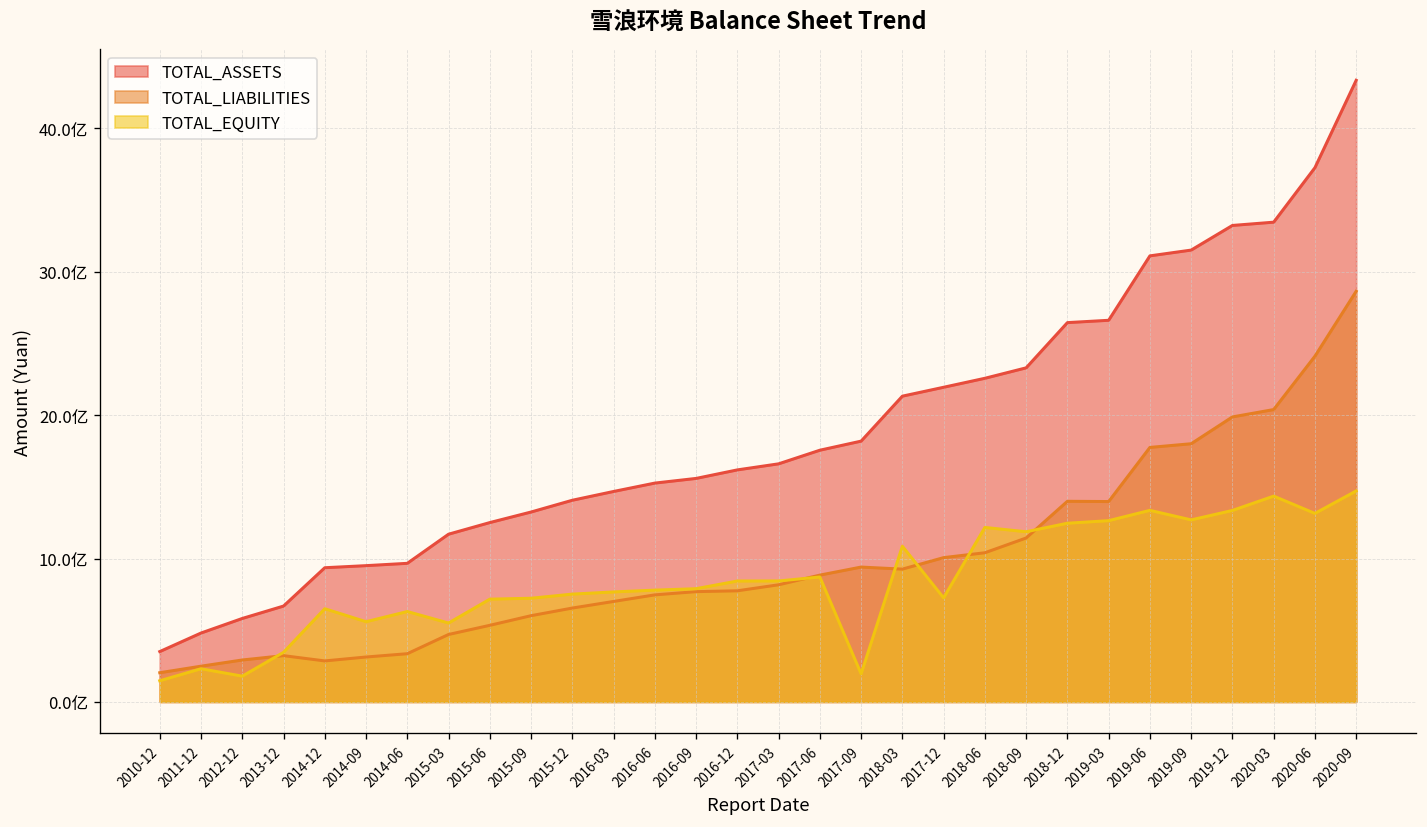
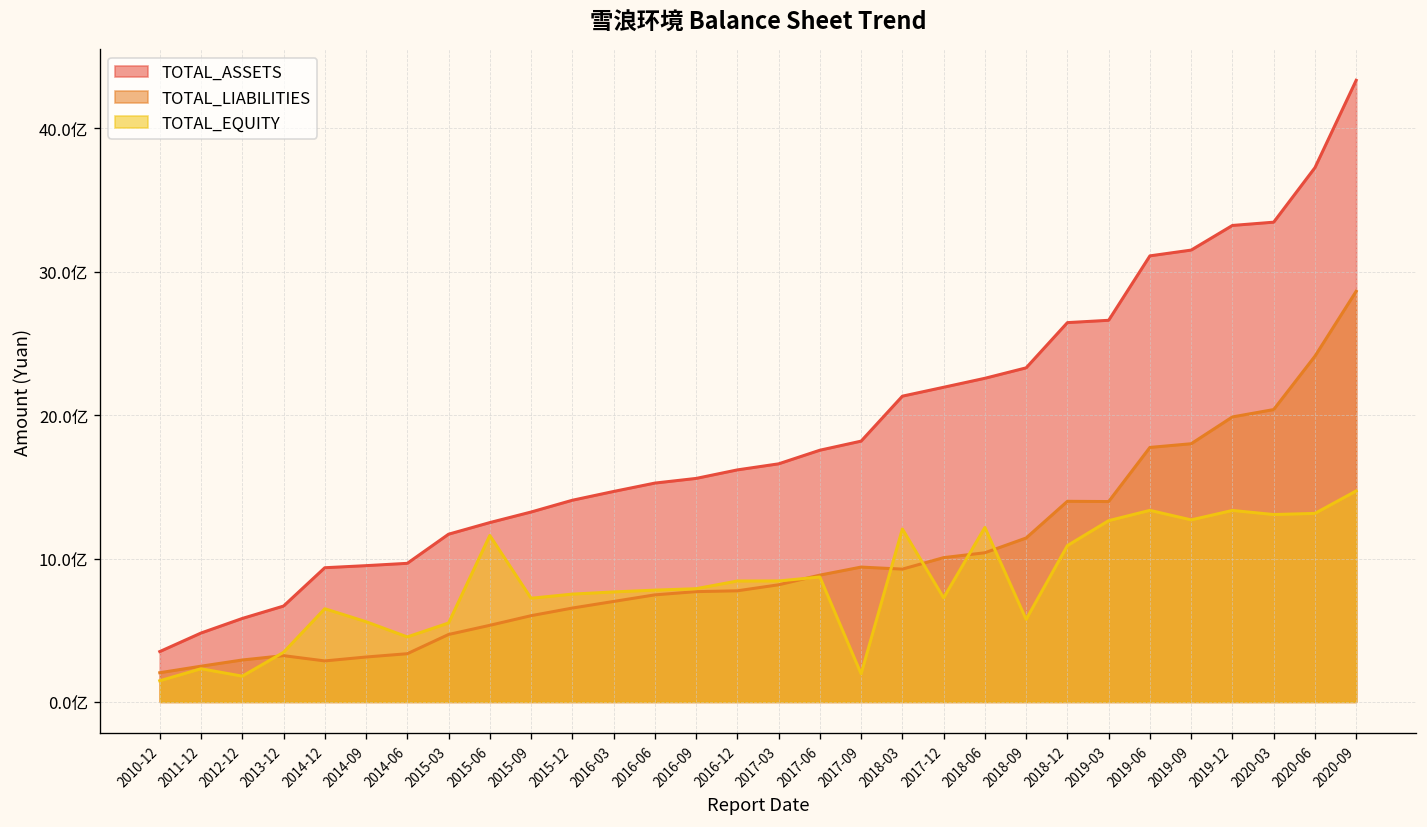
  {
    "TOTAL_EQUITY": {
      "2010-12": "1.5亿",
      "2012-12": "1.8亿",
      "2013-12": "3.5亿",
      "2014-12": "6.5亿",
      "2014-09": "5.6亿",
-     "2014-06": "6.3亿",
+     "2014-06": "4.5亿",
      "2015-03": "5.5亿",
-     "2015-06": "7.2亿",
+     "2015-06": "11.6亿",
      "2015-09": "7.2亿",
      "2015-12": "7.5亿",
      "2016-03": "7.7亿",
      "2016-06": "7.8亿",
      "2016-12": "8.4亿",
      "2017-03": "8.4亿",
      "2017-09": "2.0亿",
-     "2018-03": "10.9亿",
+     "2018-03": "12.1亿",
      "2017-12": "7.3亿",
      "2018-06": "12.2亿",
-     "2018-09": "11.9亿",
-     "2018-12": "12.5亿",
+     "2018-09": "5.8亿",
+     "2018-12": "10.9亿",
      "2019-03": "12.6亿",
      "2019-06": "13.4亿",
      "2019-09": "12.7亿",
      "2019-12": "13.4亿",
-     "2020-03": "14.4亿",
+     "2020-03": "13.1亿",
      "2020-06": "13.1亿",
      "2020-09": "14.7亿"
    }
  }
